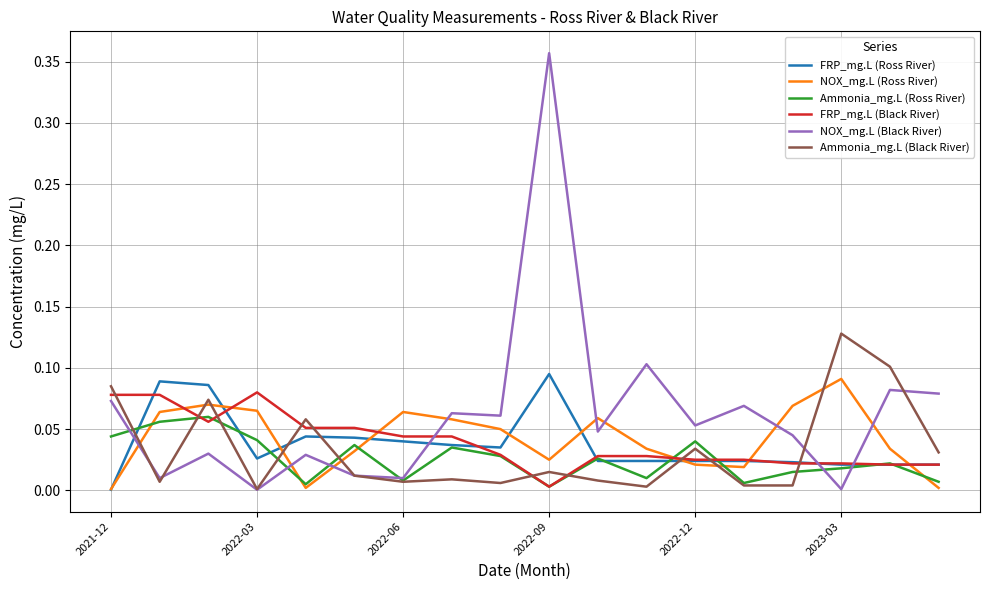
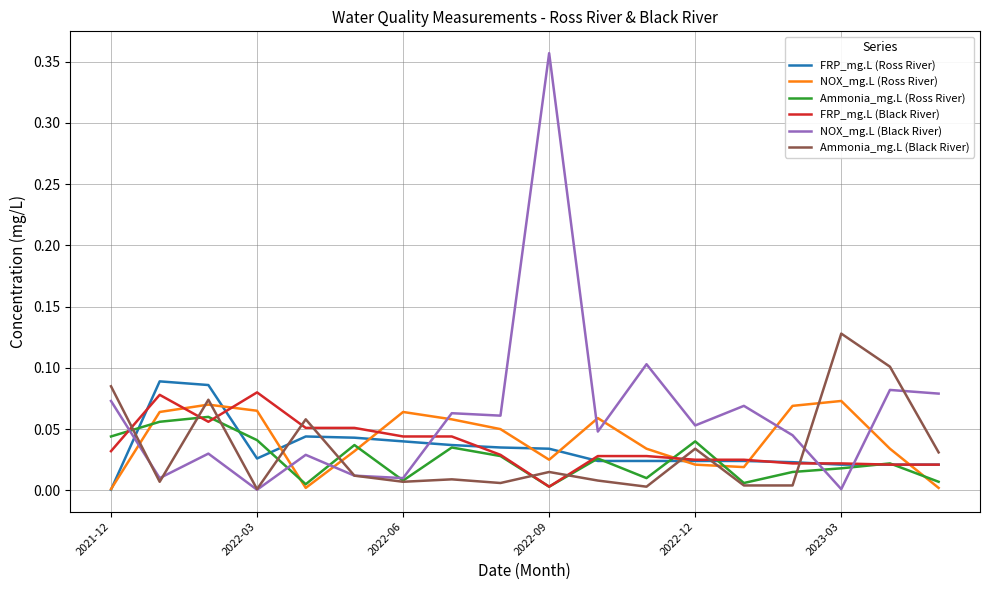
  {
    "FRP_mg.L (Ross River)": {
      "2022-03": 0.026,
      "2022-06": 0.040,
-     "2022-09": 0.095
+     "2022-09": 0.034
    },
    "NOX_mg.L (Ross River)": {
      "2022-03": 0.065,
      "2022-06": 0.064,
      "2022-09": 0.025,
      "2022-12": 0.021,
-     "2023-03": 0.091
+     "2023-03": 0.073
    },
    "Ammonia_mg.L (Ross River)": {
      "2021-12": 0.044,
      "2022-03": 0.041,
      "2022-12": 0.040,
      "2023-03": 0.018
    },
    "FRP_mg.L (Black River)": {
-     "2021-12": 0.078,
+     "2021-12": 0.032,
      "2022-03": 0.080,
      "2022-06": 0.044
    },
    "NOX_mg.L (Black River)": {
      "2021-12": 0.073,
      "2022-09": 0.357,
      "2022-12": 0.053,
      "2023-03": 0.001
    },
    "Ammonia_mg.L (Black River)": {
      "2021-12": 0.085,
      "2022-09": 0.015,
      "2022-12": 0.034,
      "2023-03": 0.128
    }
  }
